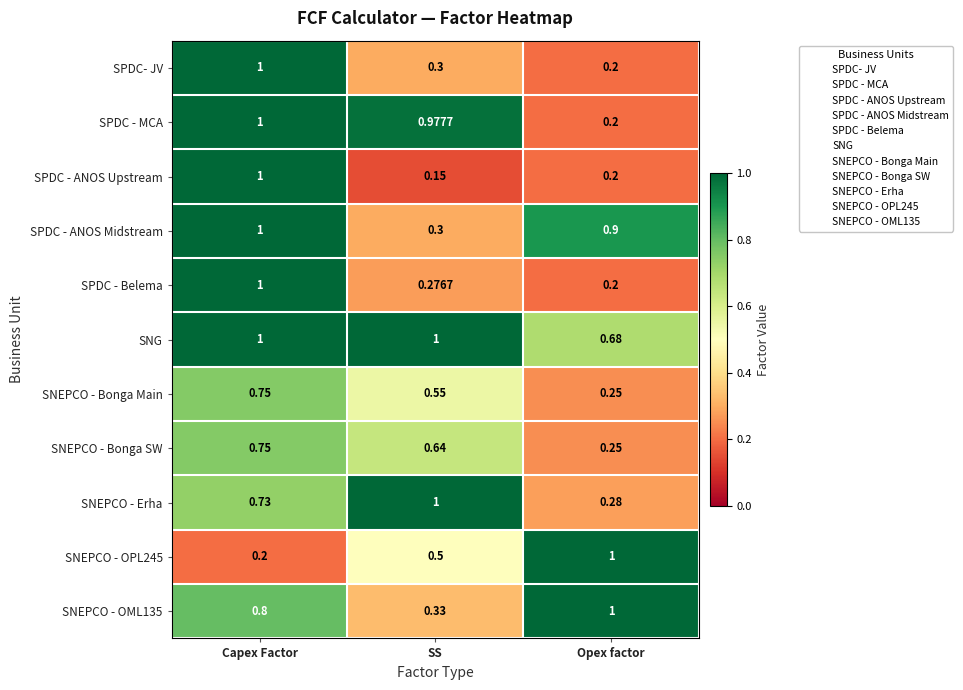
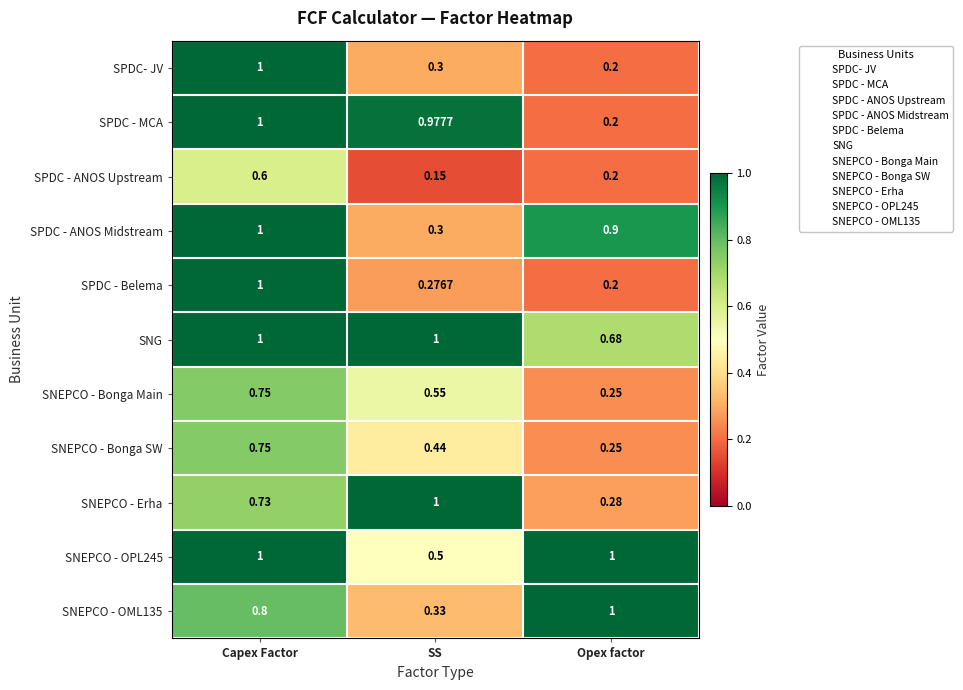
  {
    "SPDC- JV": {
      "Capex Factor": 1,
      "SS": 0.3,
      "Opex factor": 0.2
    },
    "SPDC - MCA": {
      "Capex Factor": 1,
      "SS": 0.9777,
      "Opex factor": 0.2
    },
    "SPDC - ANOS Upstream": {
-     "Capex Factor": 1,
+     "Capex Factor": 0.6,
      "SS": 0.15,
      "Opex factor": 0.2
    },
    "SPDC - ANOS Midstream": {
      "Capex Factor": 1,
      "SS": 0.3,
      "Opex factor": 0.9
    },
    "SPDC - Belema": {
      "Capex Factor": 1,
      "SS": 0.2767,
      "Opex factor": 0.2
    },
    "SNG": {
      "Capex Factor": 1,
      "SS": 1,
      "Opex factor": 0.68
    },
    "SNEPCO - Bonga Main": {
      "Capex Factor": 0.75,
      "SS": 0.55,
      "Opex factor": 0.25
    },
    "SNEPCO - Bonga SW": {
      "Capex Factor": 0.75,
-     "SS": 0.64,
+     "SS": 0.44,
      "Opex factor": 0.25
    },
    "SNEPCO - Erha": {
      "Capex Factor": 0.73,
      "SS": 1,
      "Opex factor": 0.28
    },
    "SNEPCO - OPL245": {
-     "Capex Factor": 0.2,
+     "Capex Factor": 1,
      "SS": 0.5,
      "Opex factor": 1
    },
    "SNEPCO - OML135": {
      "Capex Factor": 0.8,
      "SS": 0.33,
      "Opex factor": 1
    }
  }
